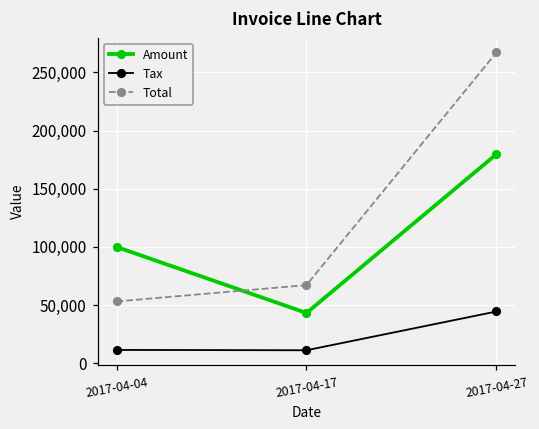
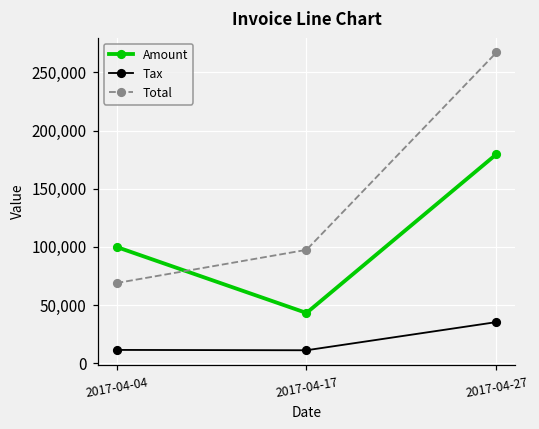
  {
    "Amount": {
      "2017-04-04": "100,000",
      "2017-04-17": "43,000",
      "2017-04-27": "180,000"
    },
    "Tax": {
      "2017-04-04": "11,000",
      "2017-04-17": "11,000",
-     "2017-04-27": "45,000"
+     "2017-04-27": "35,000"
    },
    "Total": {
-     "2017-04-04": "53,000",
-     "2017-04-17": "67,000",
+     "2017-04-04": "69,000",
+     "2017-04-17": "97,000",
      "2017-04-27": "267,000"
    }
  }
